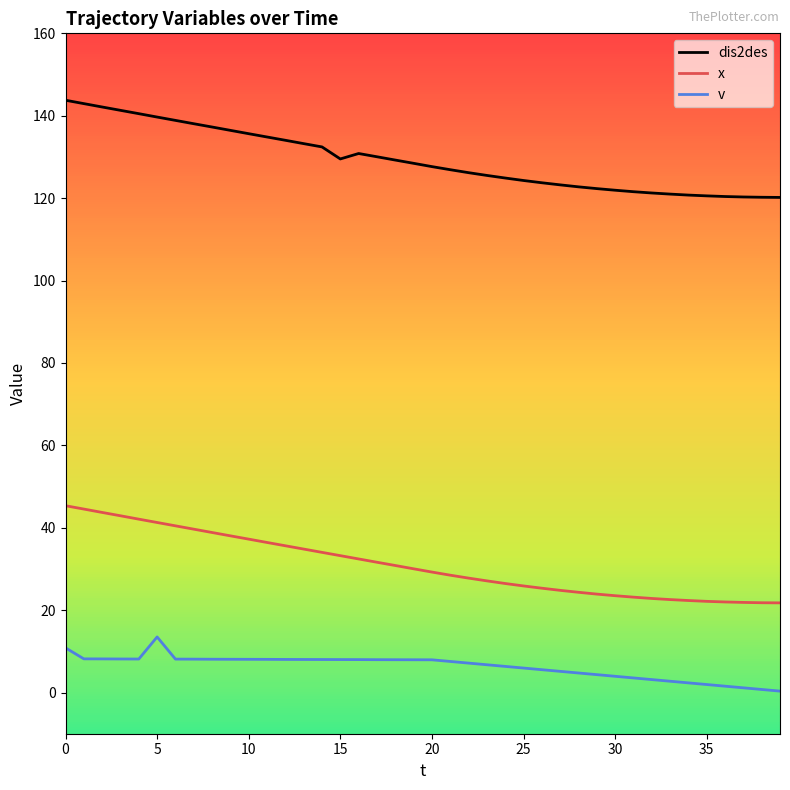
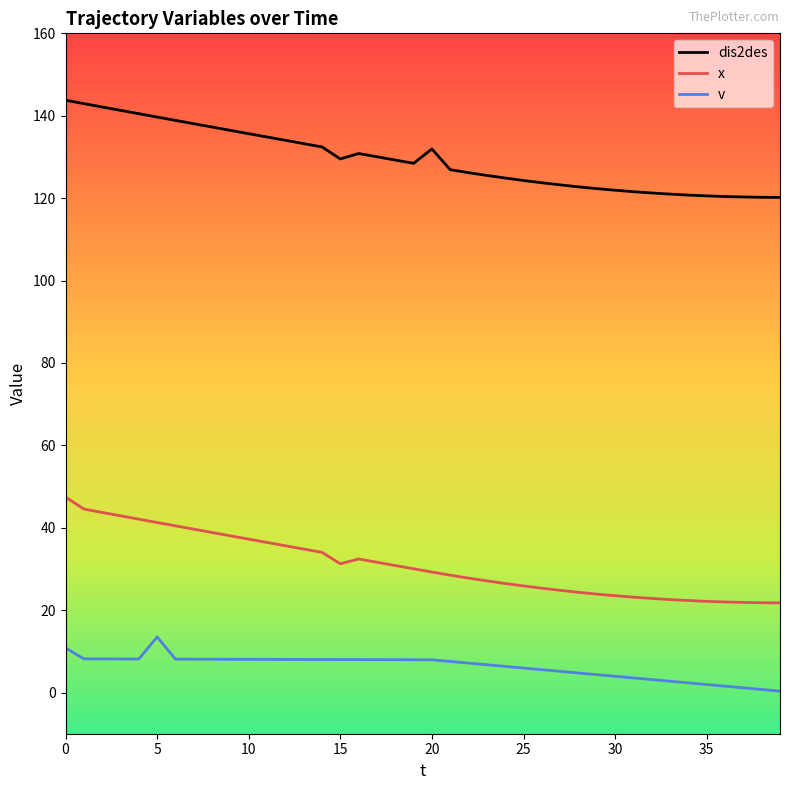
  {
    "dis2des": {
      "0": 144,
      "5": 140,
      "10": 136,
      "15": 130,
-     "20": 128,
+     "20": 132,
      "25": 124,
      "30": 122,
      "35": 121
    },
    "x": {
-     "0": 45,
+     "0": 47,
      "5": 41,
      "10": 37,
-     "15": 33,
+     "15": 31,
      "20": 29,
      "25": 26,
      "30": 24,
      "35": 22
    },
    "v": {
      "0": 11,
      "5": 13,
      "10": 8,
      "15": 8,
      "20": 8,
      "25": 6,
      "30": 4,
      "35": 2
    }
  }
